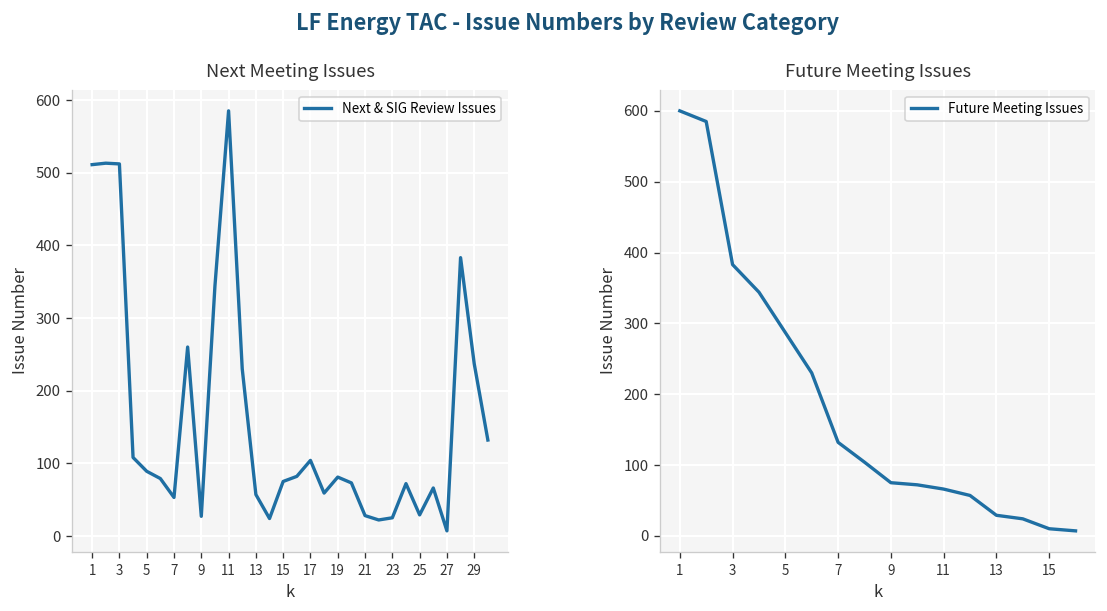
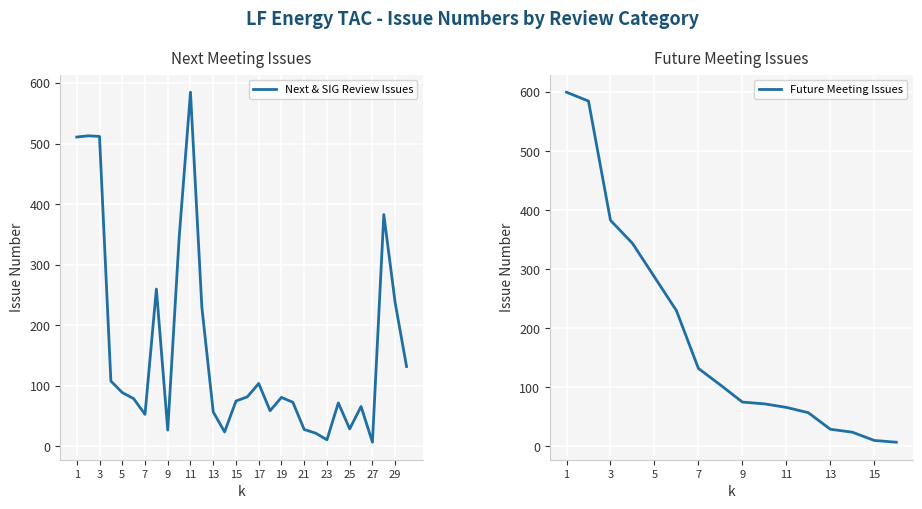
  {
    "Next Meeting Issues": {
      "1": 510,
      "3": 510,
      "5": 90,
      "7": 50,
      "9": 30,
      "11": 590,
      "13": 60,
      "15": 80,
      "17": 100,
      "19": 80,
      "21": 30,
-     "23": 30,
+     "23": 10,
      "25": 30,
      "27": 10,
      "29": 240
    },
    "Future Meeting Issues": {
      "1": 600,
      "3": 380,
      "5": 290,
      "7": 130,
      "9": 80,
      "11": 70,
      "13": 30,
      "15": 10
    }
  }
